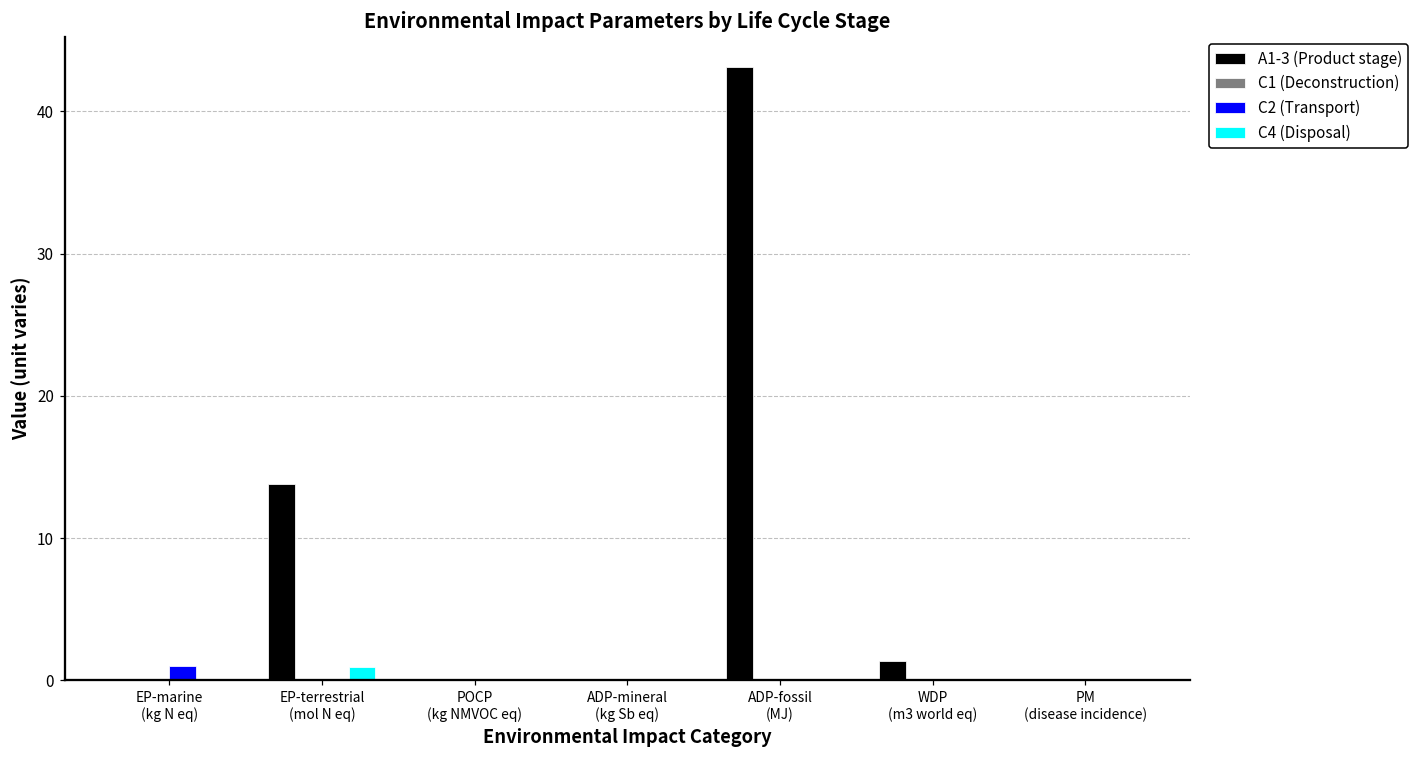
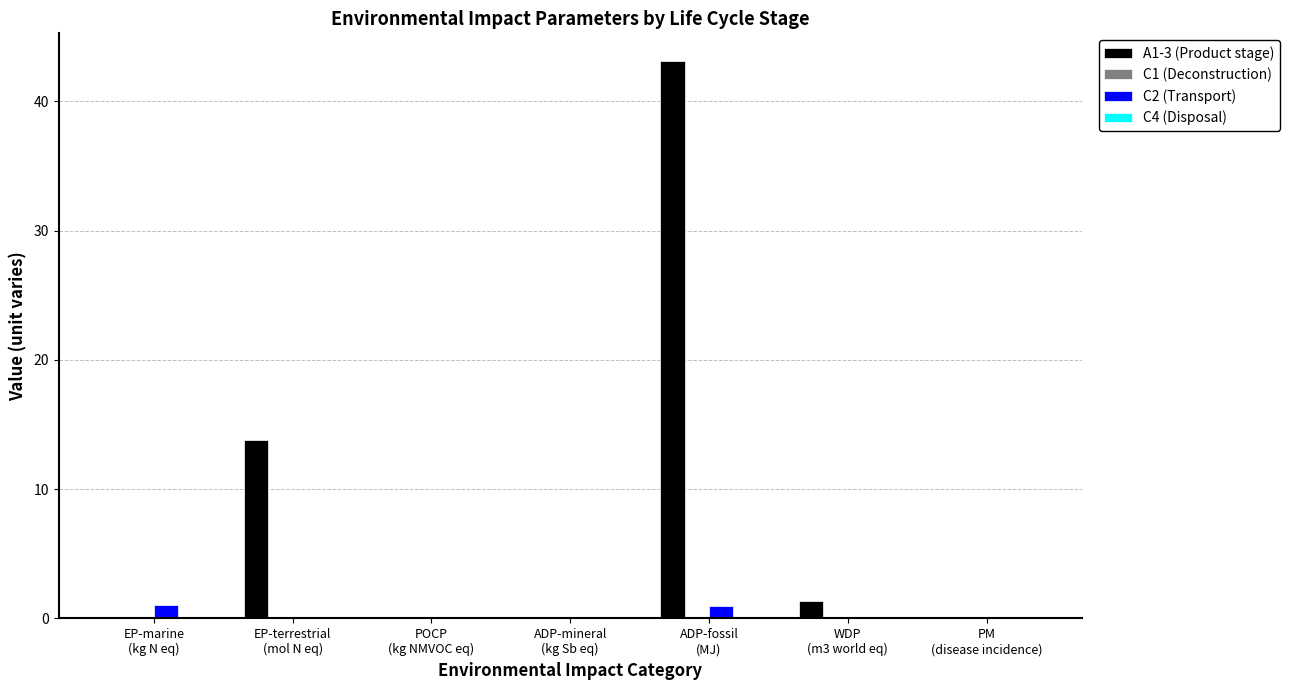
  {
    "A1-3 (Product stage)": {
      "EP-terrestrial (mol N eq)": 13.8,
      "ADP-fossil (MJ)": 43.1,
      "WDP (m3 world eq)": 1.3
    },
    "C1 (Deconstruction)": {
      "EP-marine (kg N eq)": 0.0,
      "EP-terrestrial (mol N eq)": 0.0,
      "POCP (kg NMVOC eq)": 0.0,
      "ADP-mineral (kg Sb eq)": 0.0,
      "ADP-fossil (MJ)": 0.0,
      "WDP (m3 world eq)": 0.0,
      "PM (disease incidence)": 0.0
    },
    "C2 (Transport)": {
      "EP-marine (kg N eq)": 1.0,
-     "ADP-fossil (MJ)": 0.1
+     "ADP-fossil (MJ)": 0.9
    },
    "C4 (Disposal)": {
-     "EP-terrestrial (mol N eq)": 0.9
+     "EP-terrestrial (mol N eq)": 0.0
    }
  }
